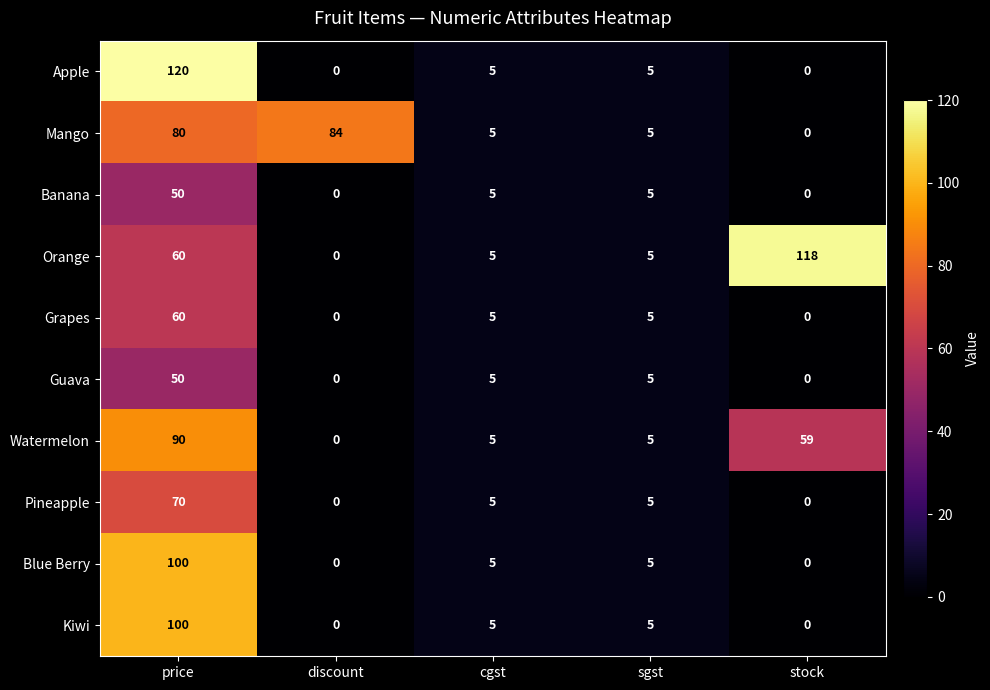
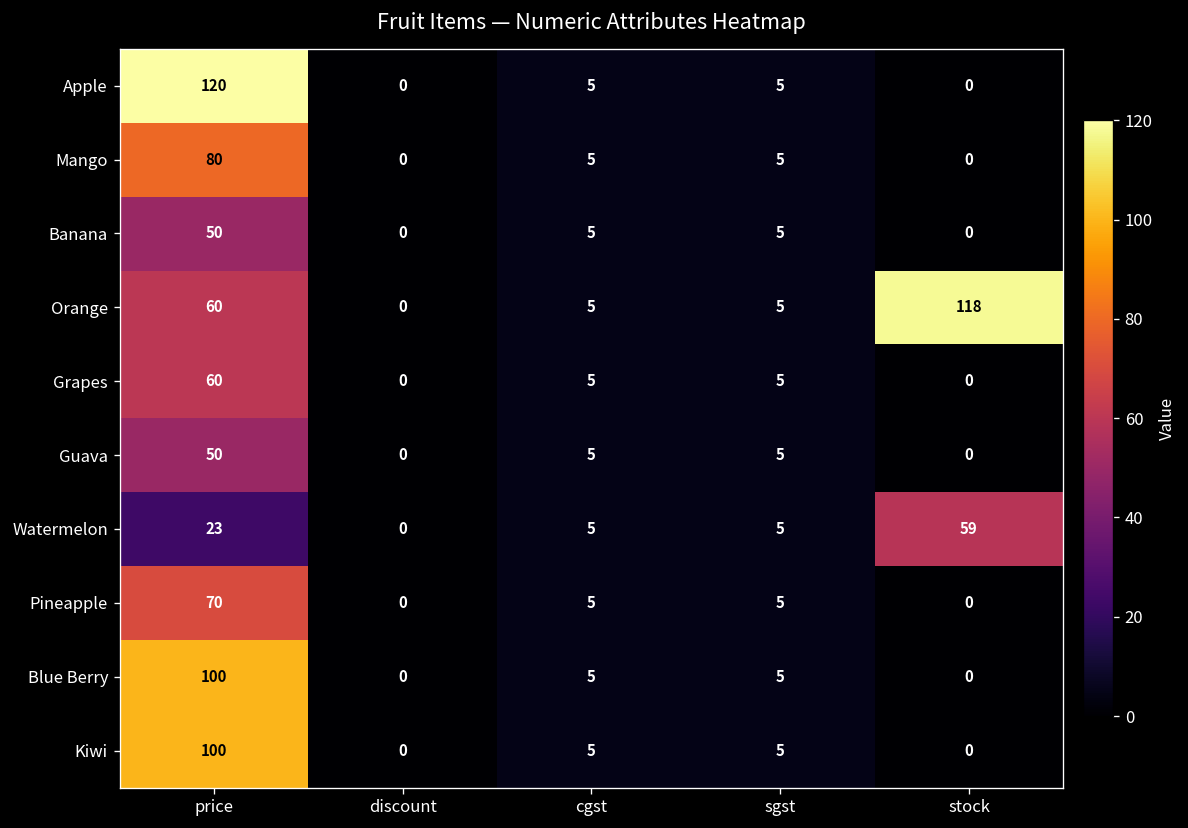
  {
    "Apple": {
      "price": 120,
      "discount": 0,
      "cgst": 5,
      "sgst": 5,
      "stock": 0
    },
    "Mango": {
      "price": 80,
-     "discount": 84,
+     "discount": 0,
      "cgst": 5,
      "sgst": 5,
      "stock": 0
    },
    "Banana": {
      "price": 50,
      "discount": 0,
      "cgst": 5,
      "sgst": 5,
      "stock": 0
    },
    "Orange": {
      "price": 60,
      "discount": 0,
      "cgst": 5,
      "sgst": 5,
      "stock": 118
    },
    "Grapes": {
      "price": 60,
      "discount": 0,
      "cgst": 5,
      "sgst": 5,
      "stock": 0
    },
    "Guava": {
      "price": 50,
      "discount": 0,
      "cgst": 5,
      "sgst": 5,
      "stock": 0
    },
    "Watermelon": {
-     "price": 90,
+     "price": 23,
      "discount": 0,
      "cgst": 5,
      "sgst": 5,
      "stock": 59
    },
    "Pineapple": {
      "price": 70,
      "discount": 0,
      "cgst": 5,
      "sgst": 5,
      "stock": 0
    },
    "Blue Berry": {
      "price": 100,
      "discount": 0,
      "cgst": 5,
      "sgst": 5,
      "stock": 0
    },
    "Kiwi": {
      "price": 100,
      "discount": 0,
      "cgst": 5,
      "sgst": 5,
      "stock": 0
    }
  }
